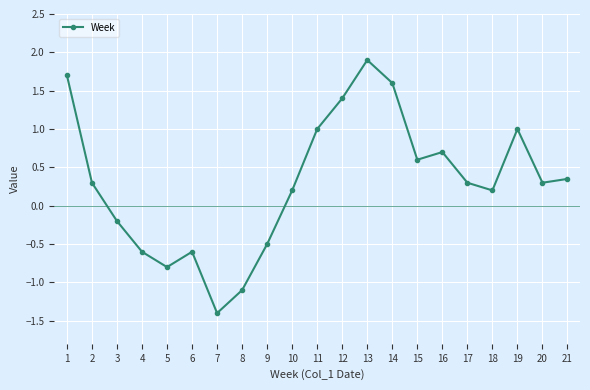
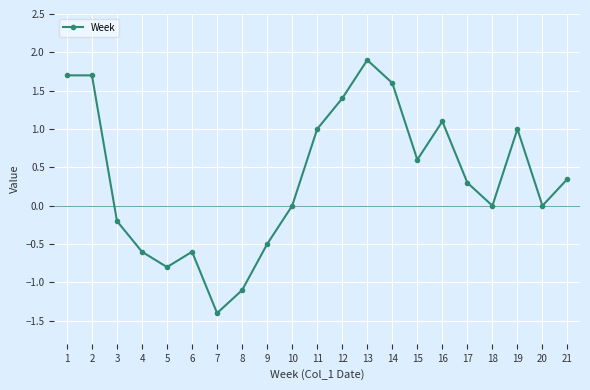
  {
    "1": 1.7,
-   "2": 0.3,
+   "2": 1.7,
    "3": -0.2,
    "4": -0.6,
    "5": -0.8,
    "6": -0.6,
    "7": -1.4,
    "8": -1.1,
    "9": -0.5,
-   "10": 0.2,
+   "10": 0.0,
    "11": 1.0,
    "12": 1.4,
    "13": 1.9,
    "14": 1.6,
    "15": 0.6,
-   "16": 0.7,
+   "16": 1.1,
    "17": 0.3,
-   "18": 0.2,
+   "18": 0.0,
    "19": 1.0,
-   "20": 0.3,
+   "20": 0.0,
    "21": 0.4
  }
